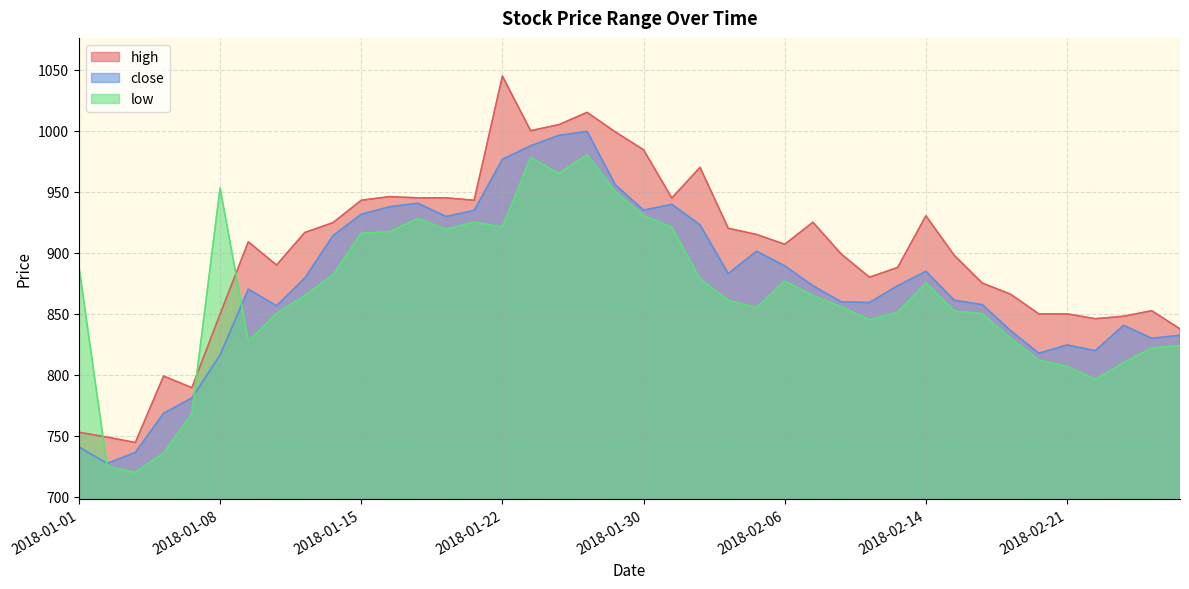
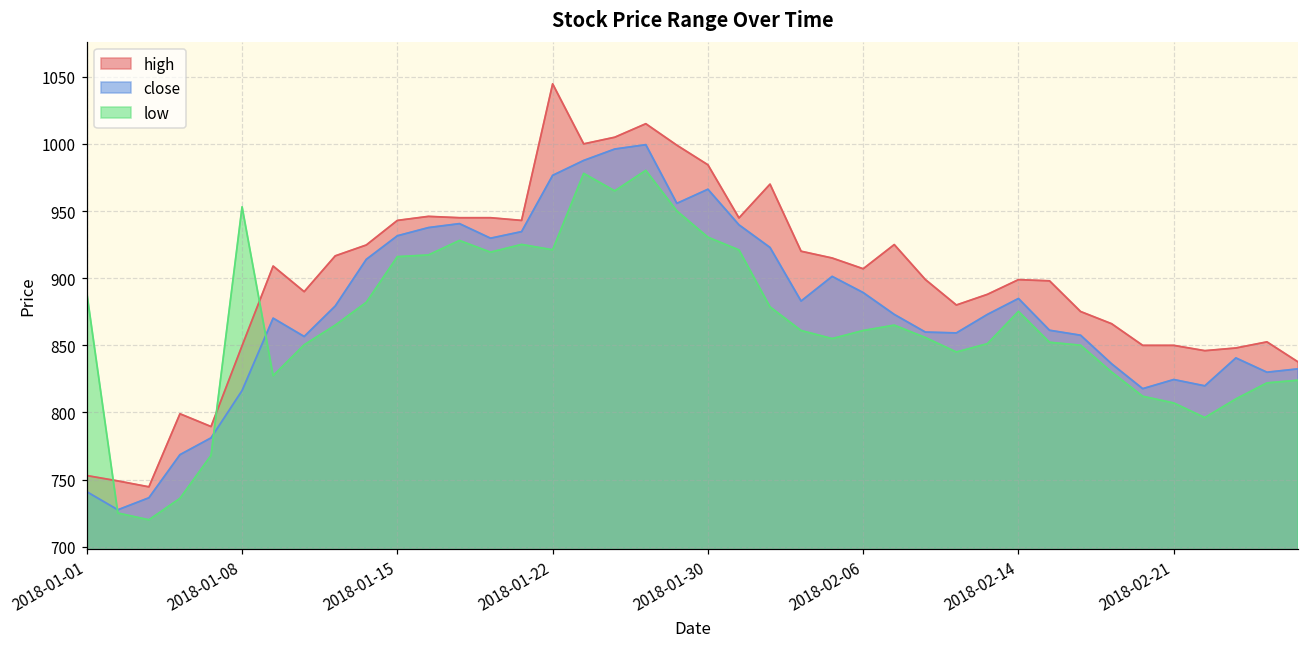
  {
    "high": {
      "2018-01-01": 753,
      "2018-01-08": 850,
      "2018-01-15": 943,
      "2018-01-22": 1045,
      "2018-01-30": 984,
      "2018-02-06": 907,
-     "2018-02-14": 930,
+     "2018-02-14": 899,
      "2018-02-21": 850
    },
    "close": {
      "2018-01-01": 741,
      "2018-01-08": 816,
      "2018-01-15": 932,
      "2018-01-22": 977,
-     "2018-01-30": 935,
+     "2018-01-30": 966,
      "2018-02-06": 889,
      "2018-02-14": 885,
      "2018-02-21": 825
    },
    "low": {
      "2018-01-01": 889,
      "2018-01-08": 953,
      "2018-01-15": 916,
      "2018-01-22": 921,
      "2018-01-30": 931,
-     "2018-02-06": 877,
+     "2018-02-06": 861,
      "2018-02-14": 875,
      "2018-02-21": 807
    }
  }
